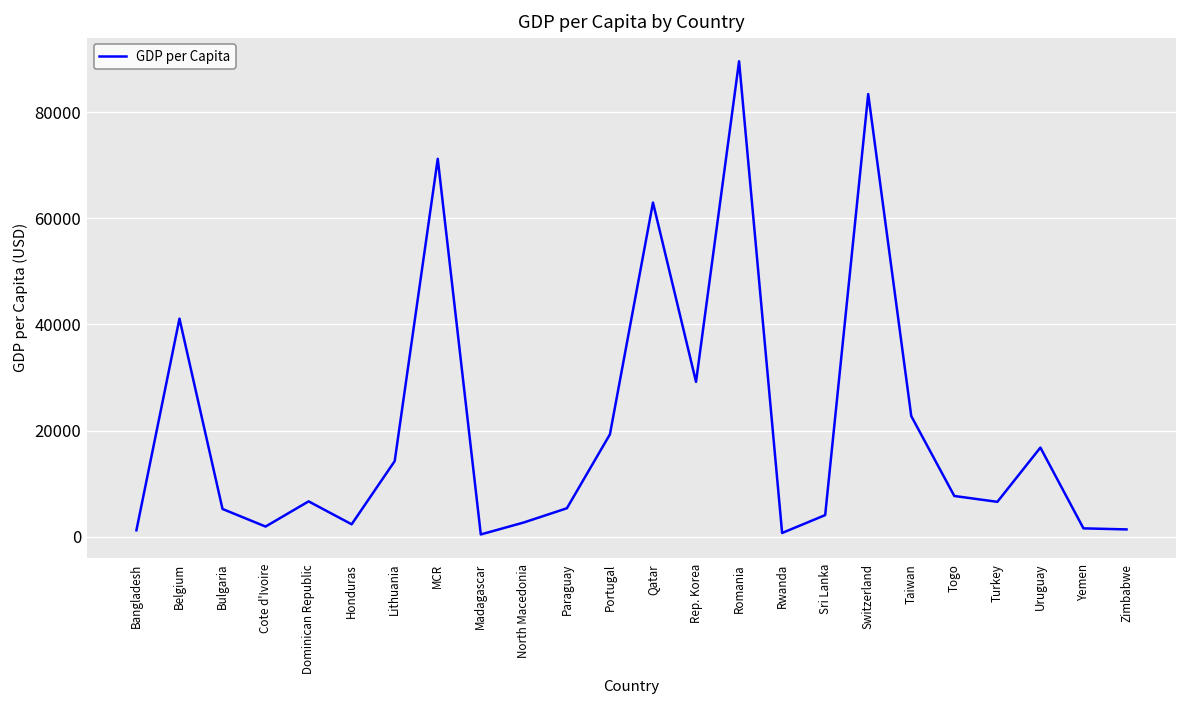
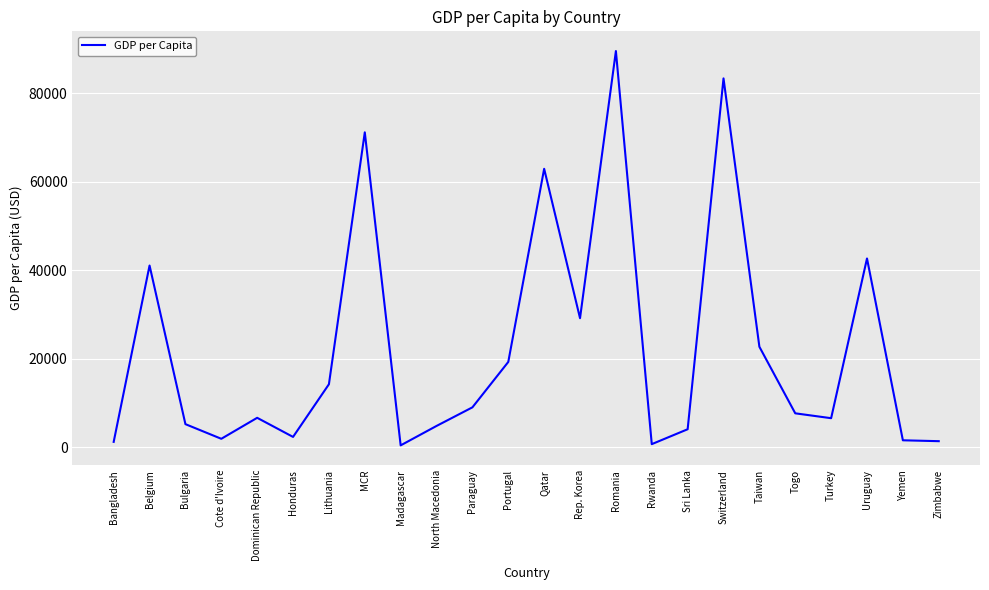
  {
    "Bangladesh": 1000,
    "Belgium": 41000,
    "Bulgaria": 5000,
    "Cote d'Ivoire": 2000,
    "Dominican Republic": 7000,
    "Honduras": 2000,
    "Lithuania": 14000,
    "MCR": 71000,
    "Madagascar": 0,
-   "North Macedonia": 3000,
-   "Paraguay": 5000,
+   "North Macedonia": 5000,
+   "Paraguay": 9000,
    "Portugal": 19000,
    "Qatar": 63000,
    "Rep. Korea": 29000,
    "Romania": 90000,
    "Rwanda": 1000,
    "Sri Lanka": 4000,
    "Switzerland": 83000,
    "Taiwan": 23000,
    "Togo": 8000,
    "Turkey": 7000,
-   "Uruguay": 17000,
+   "Uruguay": 43000,
    "Yemen": 2000,
    "Zimbabwe": 1000
  }
